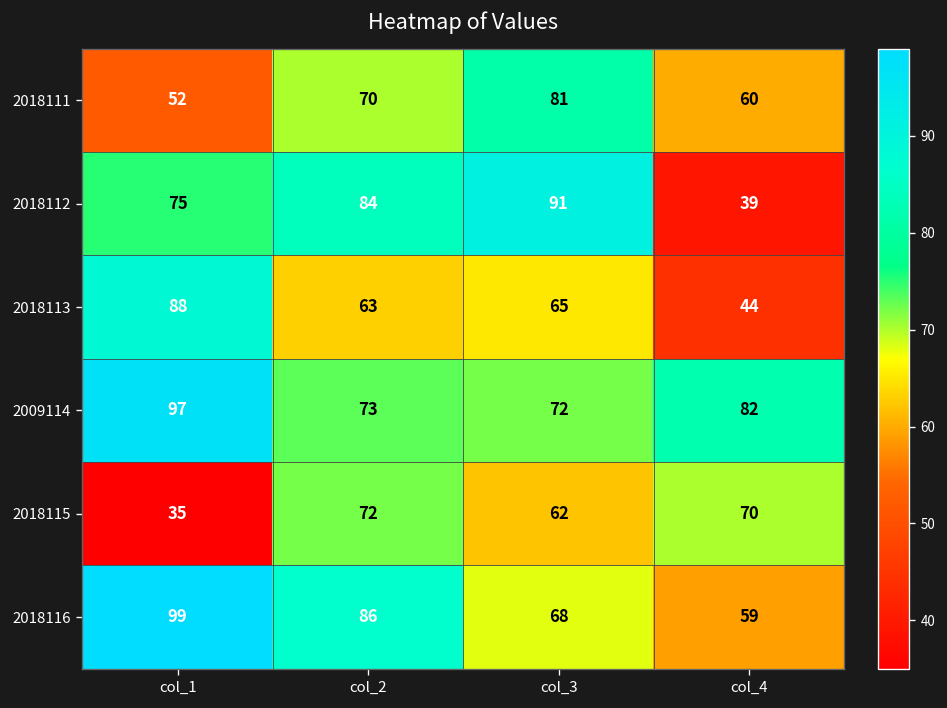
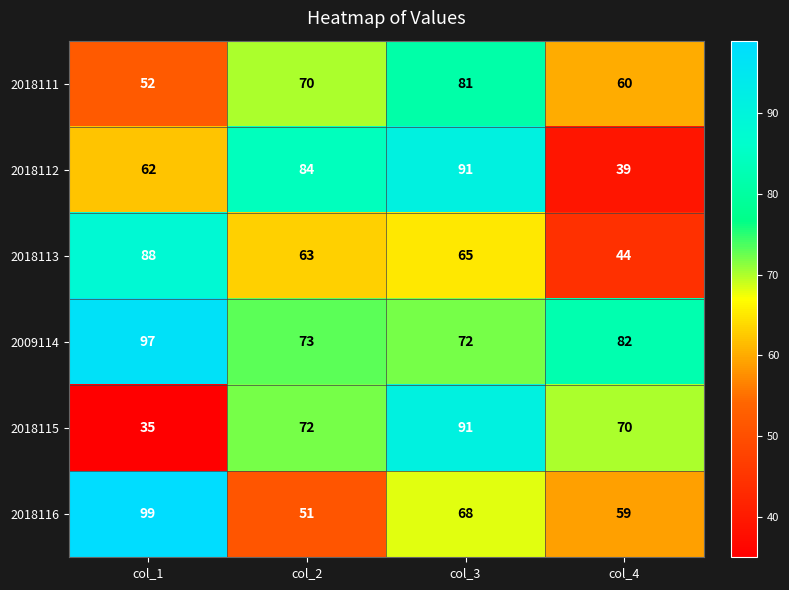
  {
    "2018111": {
      "col_1": 52,
      "col_2": 70,
      "col_3": 81,
      "col_4": 60
    },
    "2018112": {
-     "col_1": 75,
+     "col_1": 62,
      "col_2": 84,
      "col_3": 91,
      "col_4": 39
    },
    "2018113": {
      "col_1": 88,
      "col_2": 63,
      "col_3": 65,
      "col_4": 44
    },
    "2009114": {
      "col_1": 97,
      "col_2": 73,
      "col_3": 72,
      "col_4": 82
    },
    "2018115": {
      "col_1": 35,
      "col_2": 72,
-     "col_3": 62,
+     "col_3": 91,
      "col_4": 70
    },
    "2018116": {
      "col_1": 99,
-     "col_2": 86,
+     "col_2": 51,
      "col_3": 68,
      "col_4": 59
    }
  }
